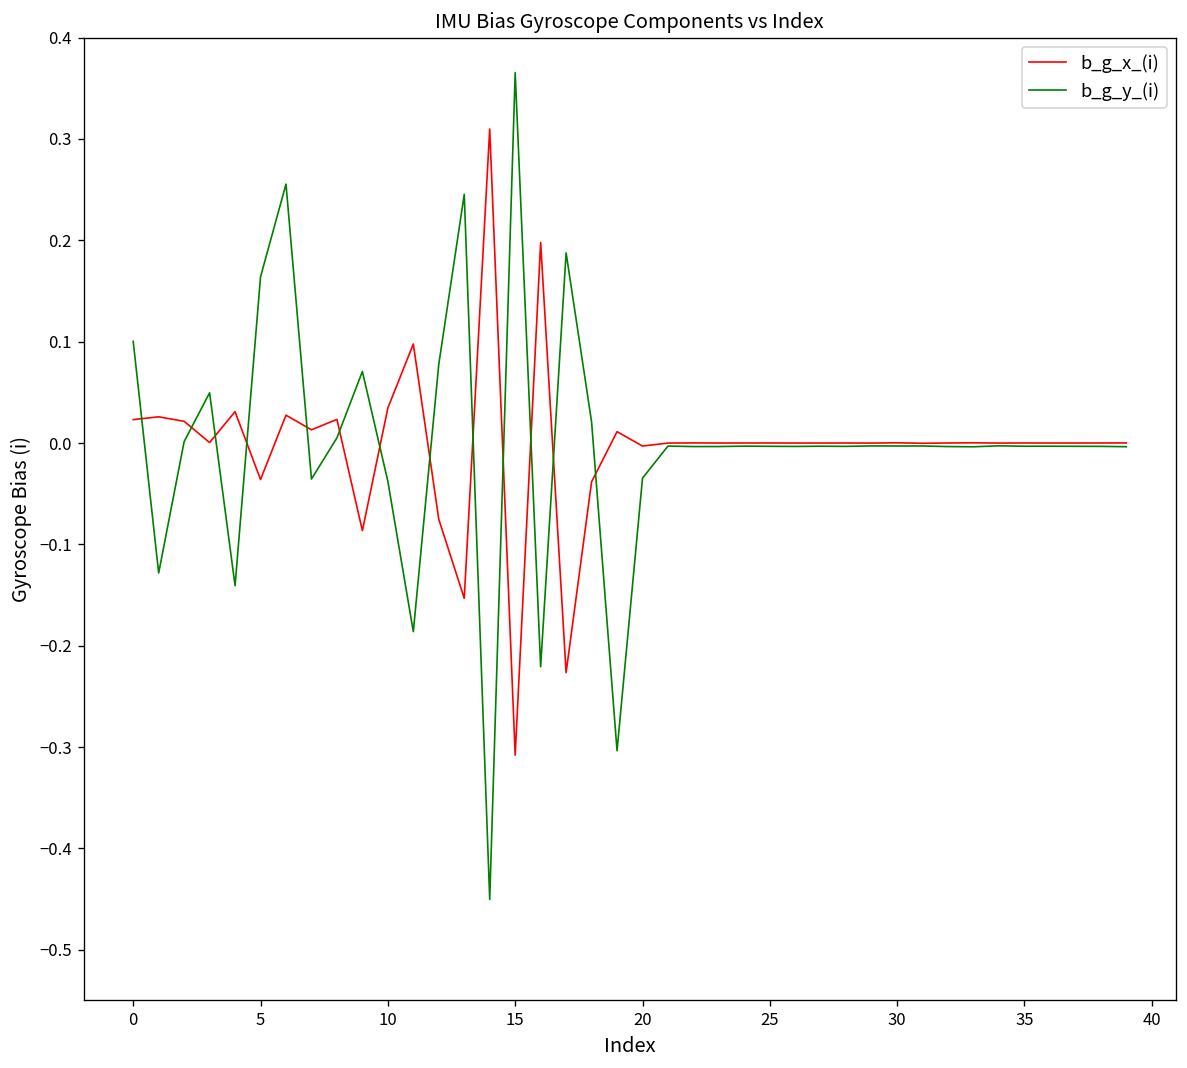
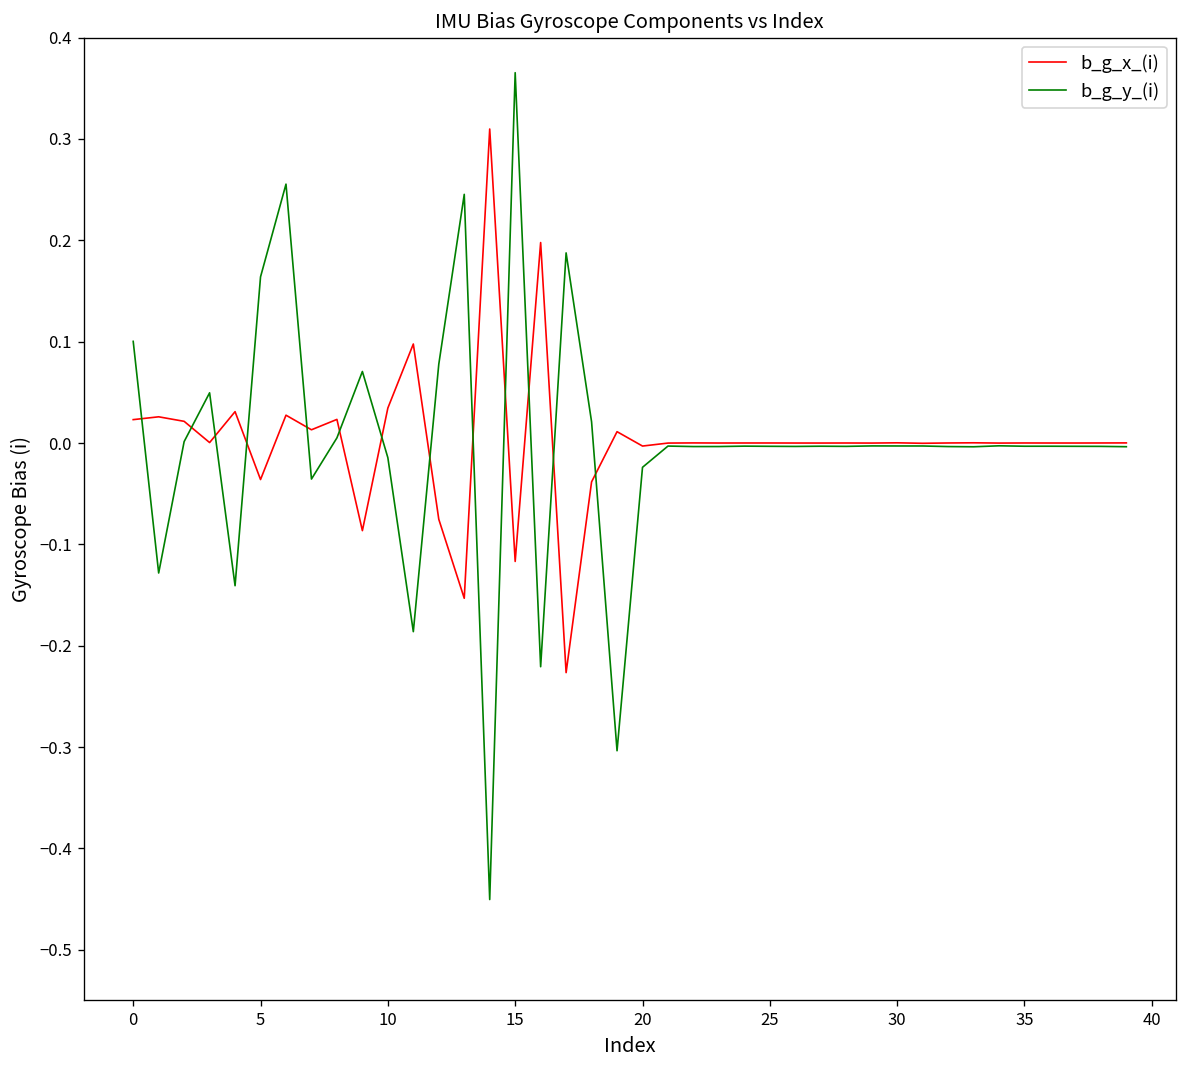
  {
    "b_g_x_(i)": {
      "0": 0.02,
      "5": -0.04,
      "10": 0.03,
-     "15": -0.31,
+     "15": -0.12,
      "20": 0.00,
      "25": 0.00,
      "30": 0.00,
      "35": 0.00
    },
    "b_g_y_(i)": {
      "0": 0.10,
      "5": 0.16,
-     "10": -0.04,
+     "10": -0.01,
      "15": 0.37,
-     "20": -0.03,
+     "20": -0.02,
      "25": 0.00,
      "30": 0.00,
      "35": 0.00
    }
  }
